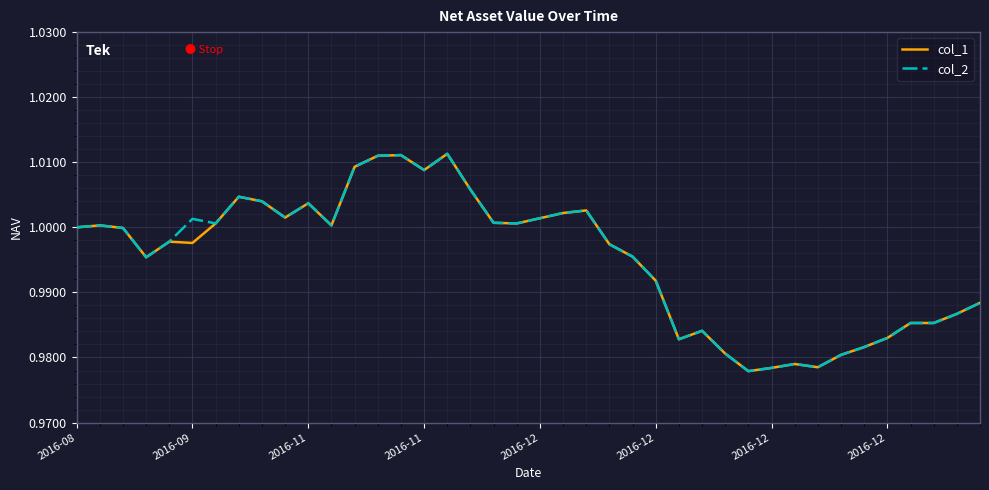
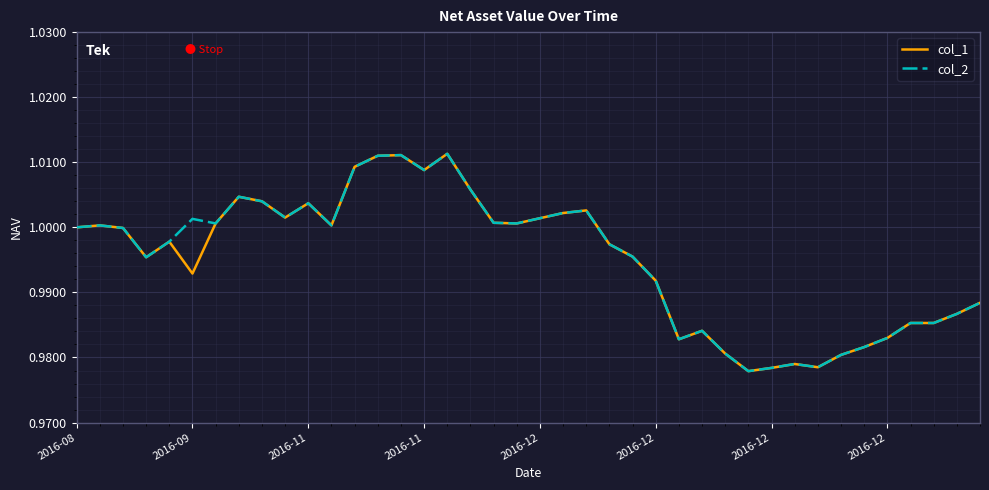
  {
    "col_1": {
-     "2016-09": 0.998
+     "2016-09": 0.993
    },
    "col_2": {
      "2016-09": 1.001
    }
  }
